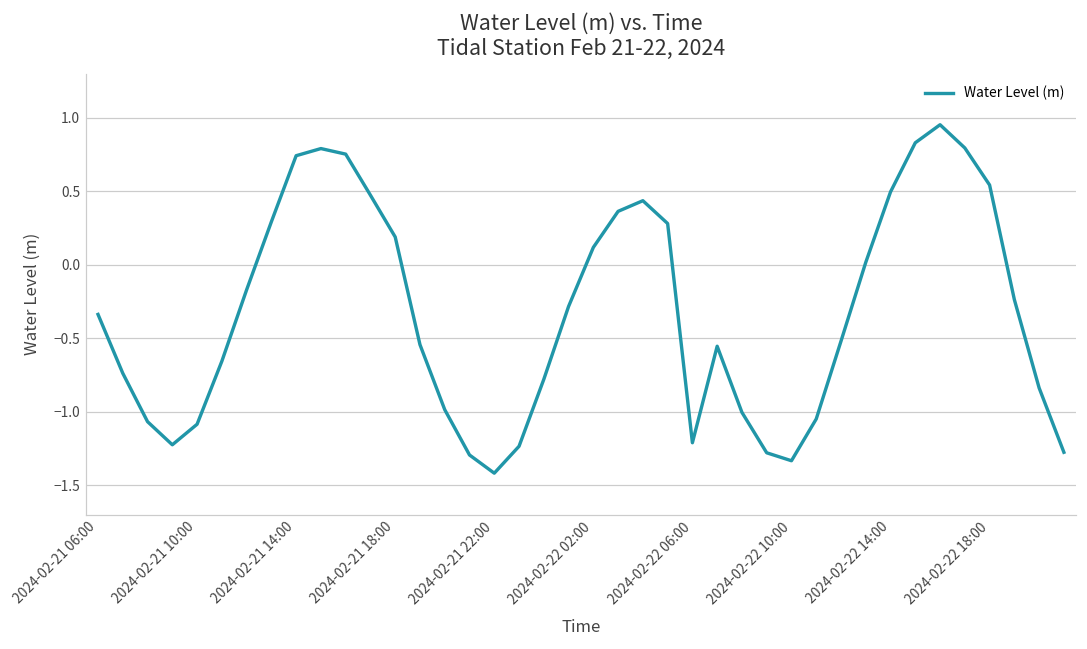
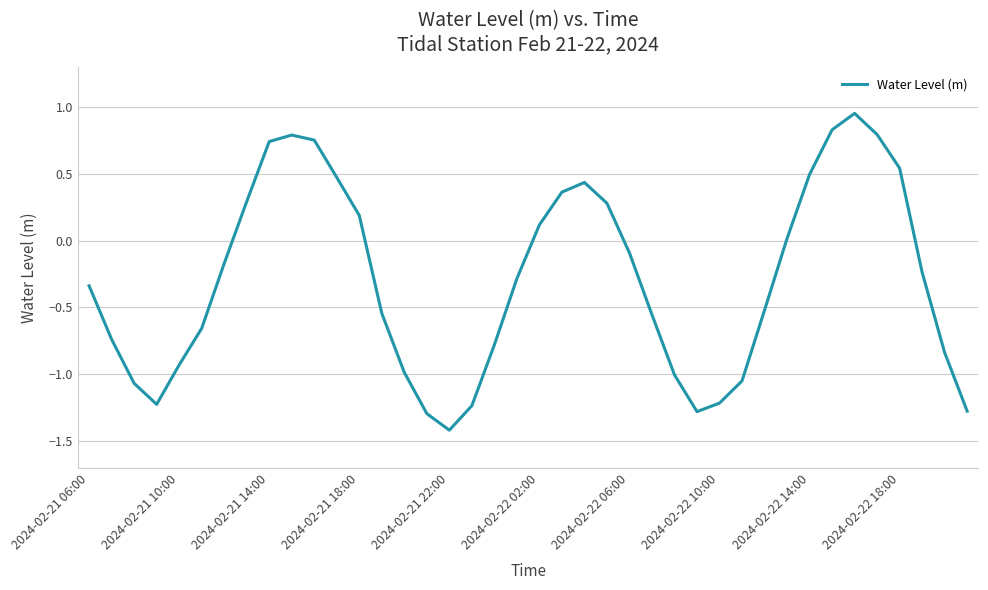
  {
    "2024-02-21 06:00": -0.34,
-   "2024-02-21 10:00": -1.08,
+   "2024-02-21 10:00": -0.93,
    "2024-02-21 14:00": 0.74,
    "2024-02-21 18:00": 0.19,
    "2024-02-21 22:00": -1.42,
    "2024-02-22 02:00": 0.12,
-   "2024-02-22 06:00": -1.21,
-   "2024-02-22 10:00": -1.33,
+   "2024-02-22 06:00": -0.09,
+   "2024-02-22 10:00": -1.22,
    "2024-02-22 14:00": 0.50,
    "2024-02-22 18:00": 0.54
  }
